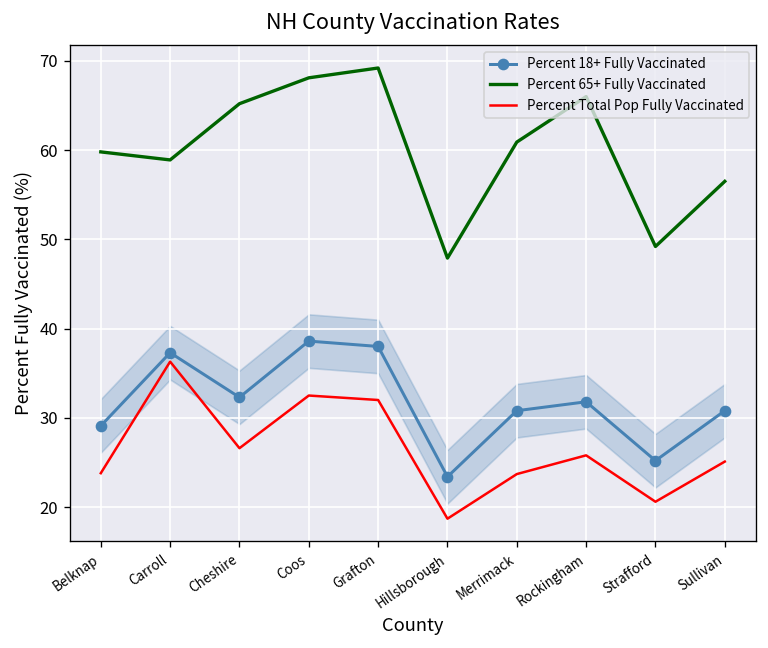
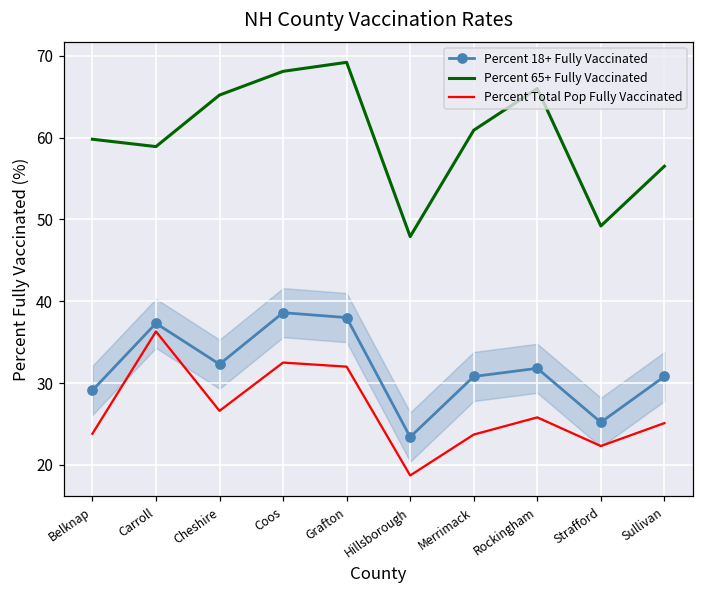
  {
    "Percent 65+ Fully Vaccinated": {
      "Belknap": 60,
      "Carroll": 59,
      "Cheshire": 65,
      "Coos": 68,
      "Grafton": 69,
      "Hillsborough": 48,
      "Merrimack": 61,
      "Strafford": 49,
      "Sullivan": 57
    },
    "Percent Total Pop Fully Vaccinated": {
      "Belknap": 24,
      "Carroll": 36,
      "Cheshire": 27,
      "Coos": 33,
      "Grafton": 32,
      "Hillsborough": 19,
      "Merrimack": 24,
      "Rockingham": 26,
-     "Strafford": 21,
+     "Strafford": 22,
      "Sullivan": 25
    }
  }
